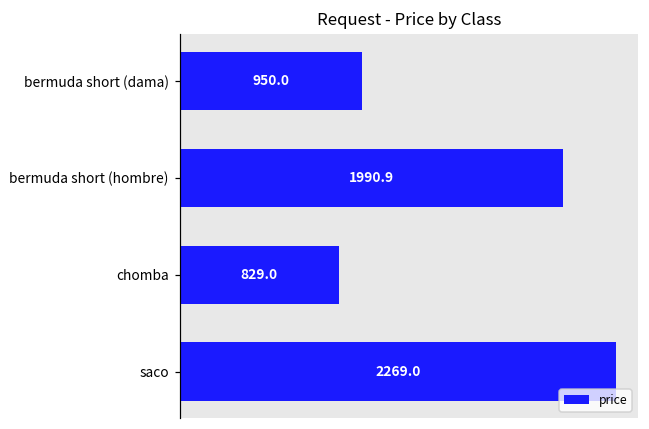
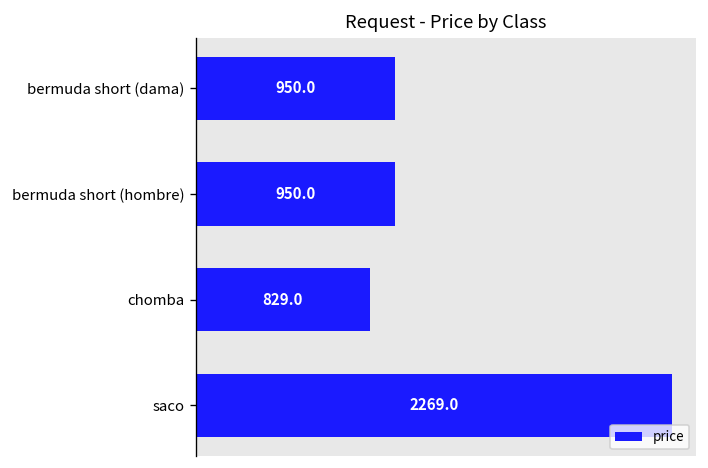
  {
    "bermuda short (dama)": 950.0,
-   "bermuda short (hombre)": 1990.9,
+   "bermuda short (hombre)": 950.0,
    "chomba": 829.0,
    "saco": 2269.0
  }
